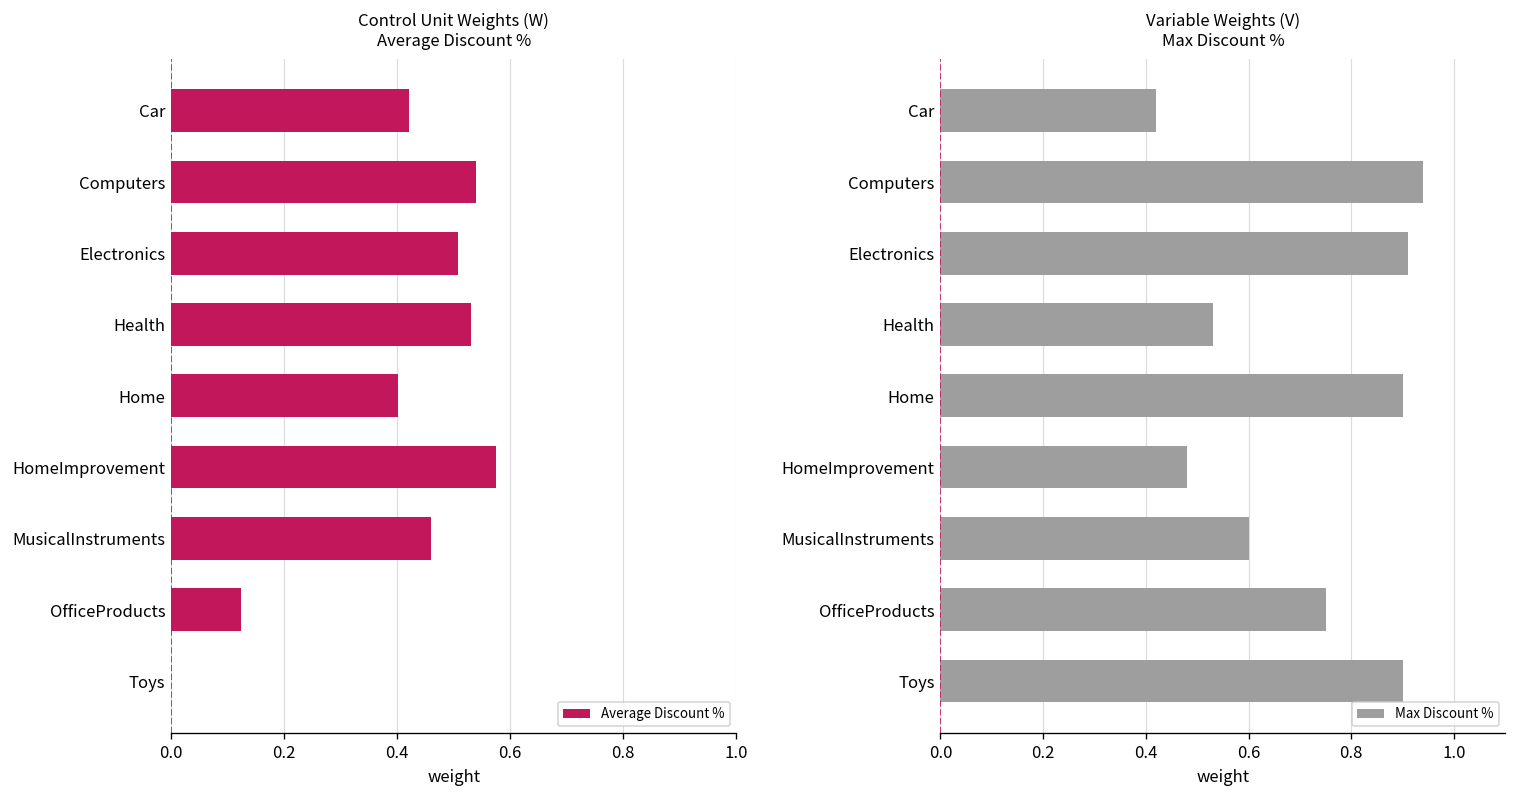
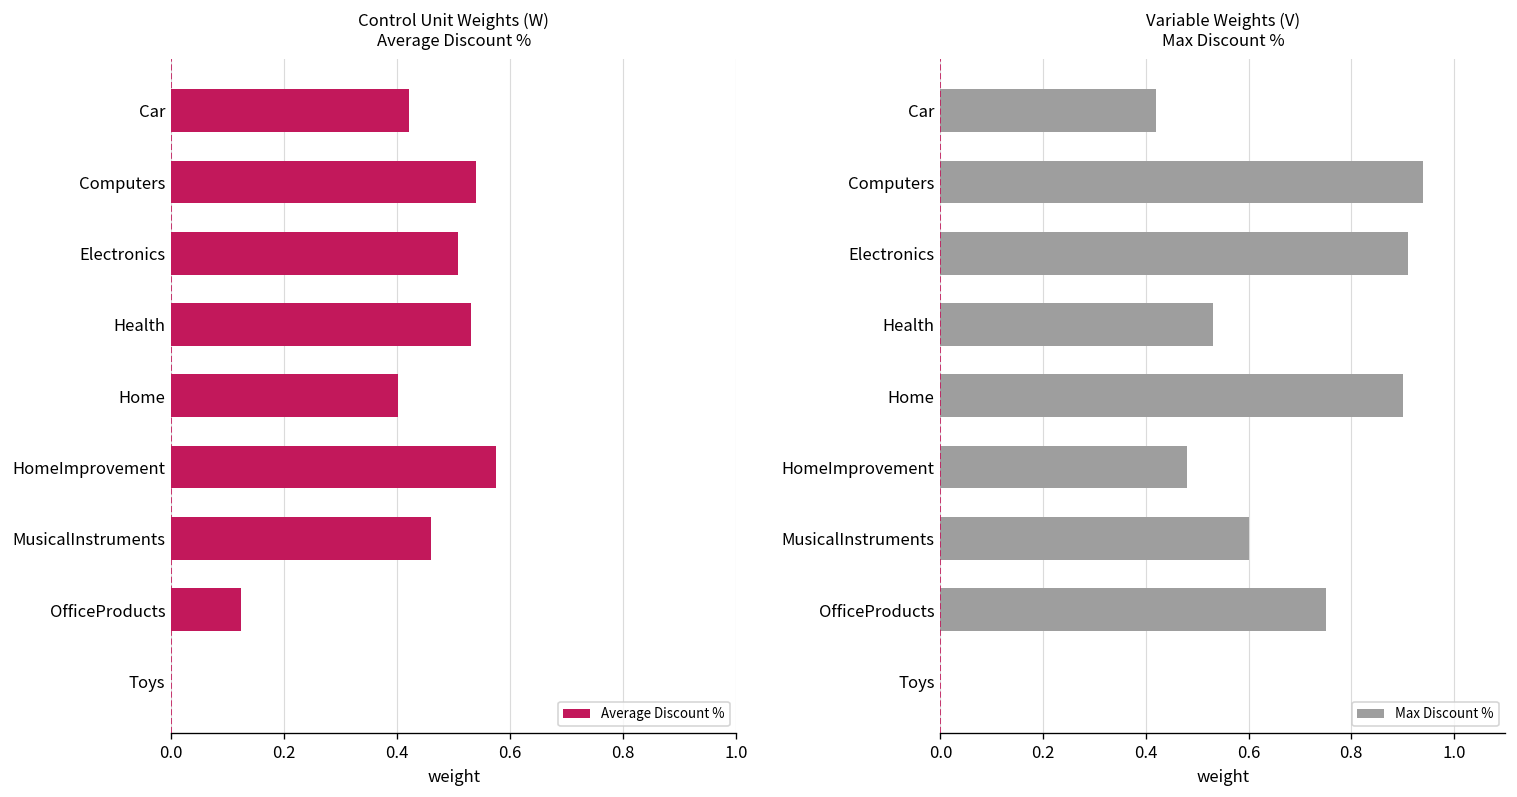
  {
    "Control Unit Weights (W) Average Discount %": {
      "Car": 0.42,
      "Computers": 0.54,
      "Electronics": 0.51,
      "Health": 0.53,
      "Home": 0.40,
      "HomeImprovement": 0.58,
      "MusicalInstruments": 0.46,
      "OfficeProducts": 0.12,
      "Toys": 0.00
    },
    "Variable Weights (V) Max Discount %": {
      "Car": 0.42,
      "Computers": 0.94,
      "Electronics": 0.91,
      "Health": 0.53,
      "Home": 0.9,
      "HomeImprovement": 0.48,
      "MusicalInstruments": 0.6,
      "OfficeProducts": 0.75,
-     "Toys": 0.9
+     "Toys": 0.0
    }
  }
